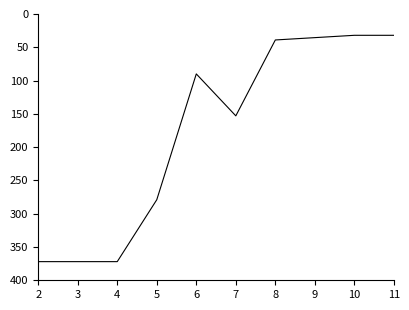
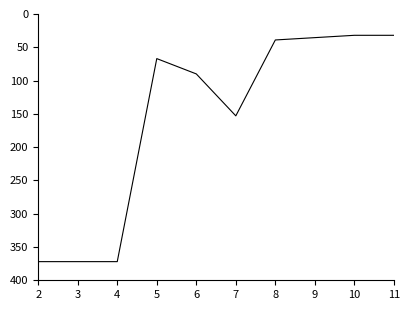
  {
    "2": 370,
    "3": 370,
    "4": 370,
-   "5": 280,
+   "5": 70,
    "6": 90,
    "7": 150,
    "8": 40,
    "10": 30,
    "11": 30
  }
